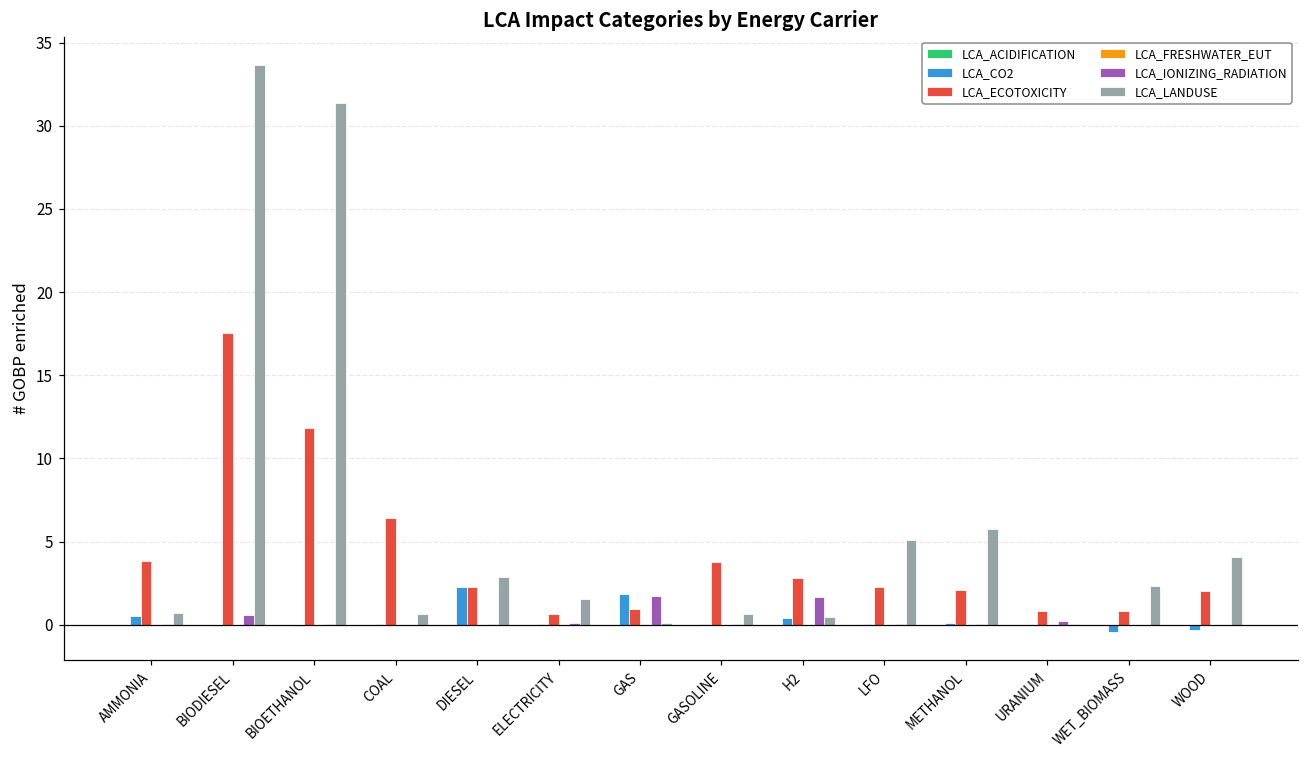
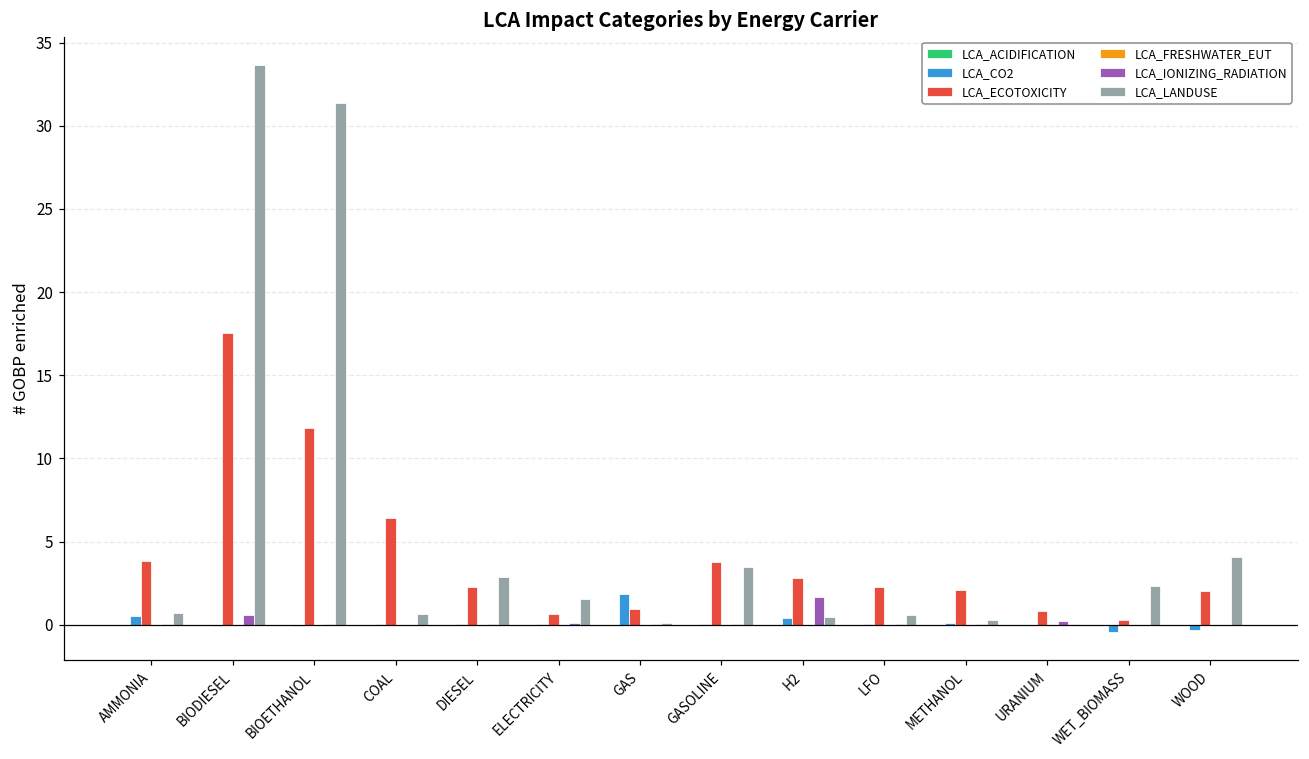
  {
    "LCA_CO2": {
      "AMMONIA": 0.5,
-     "DIESEL": 2.3,
+     "DIESEL": 0.0,
      "GAS": 1.8,
      "H2": 0.4,
      "WET_BIOMASS": -0.4,
      "WOOD": -0.3
    },
    "LCA_ECOTOXICITY": {
      "AMMONIA": 3.8,
      "BIODIESEL": 17.6,
      "BIOETHANOL": 11.9,
      "COAL": 6.4,
      "DIESEL": 2.2,
      "ELECTRICITY": 0.6,
      "GAS": 0.9,
      "GASOLINE": 3.7,
      "H2": 2.8,
      "LFO": 2.3,
      "METHANOL": 2.1,
      "URANIUM": 0.8,
-     "WET_BIOMASS": 0.8,
+     "WET_BIOMASS": 0.3,
      "WOOD": 2.0
    },
    "LCA_IONIZING_RADIATION": {
      "BIODIESEL": 0.6,
-     "GAS": 1.7,
+     "GAS": 0.0,
      "H2": 1.7,
      "URANIUM": 0.2
    },
    "LCA_LANDUSE": {
      "AMMONIA": 0.7,
      "BIODIESEL": 33.7,
      "BIOETHANOL": 31.4,
      "COAL": 0.6,
      "DIESEL": 2.9,
      "ELECTRICITY": 1.5,
-     "GASOLINE": 0.6,
+     "GASOLINE": 3.5,
      "H2": 0.5,
-     "LFO": 5.1,
-     "METHANOL": 5.8,
+     "LFO": 0.6,
+     "METHANOL": 0.3,
      "WET_BIOMASS": 2.3,
      "WOOD": 4.1
    }
  }
